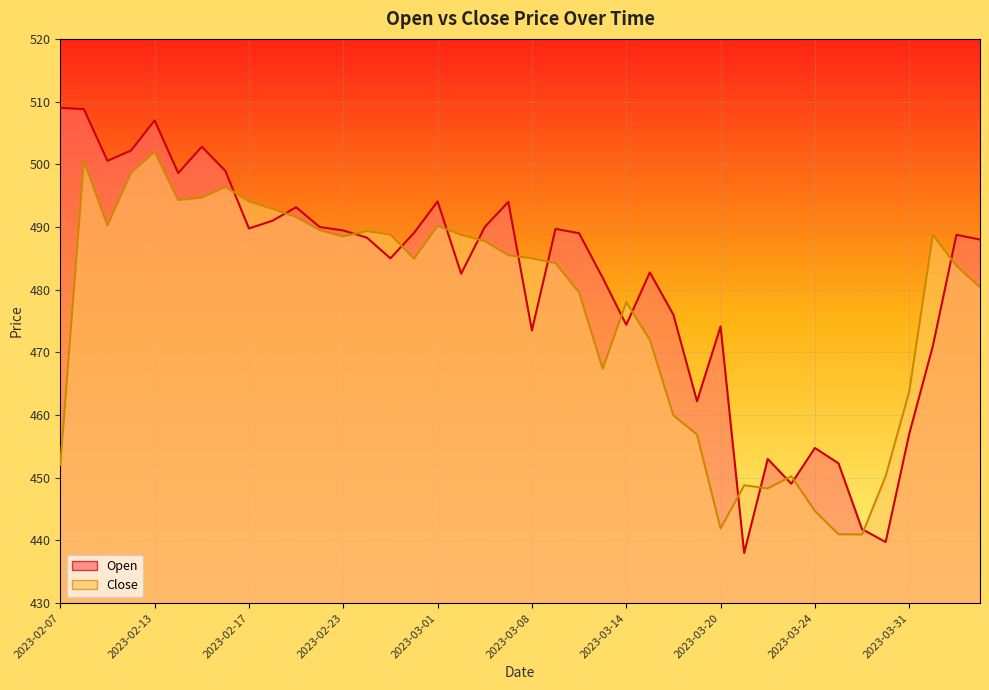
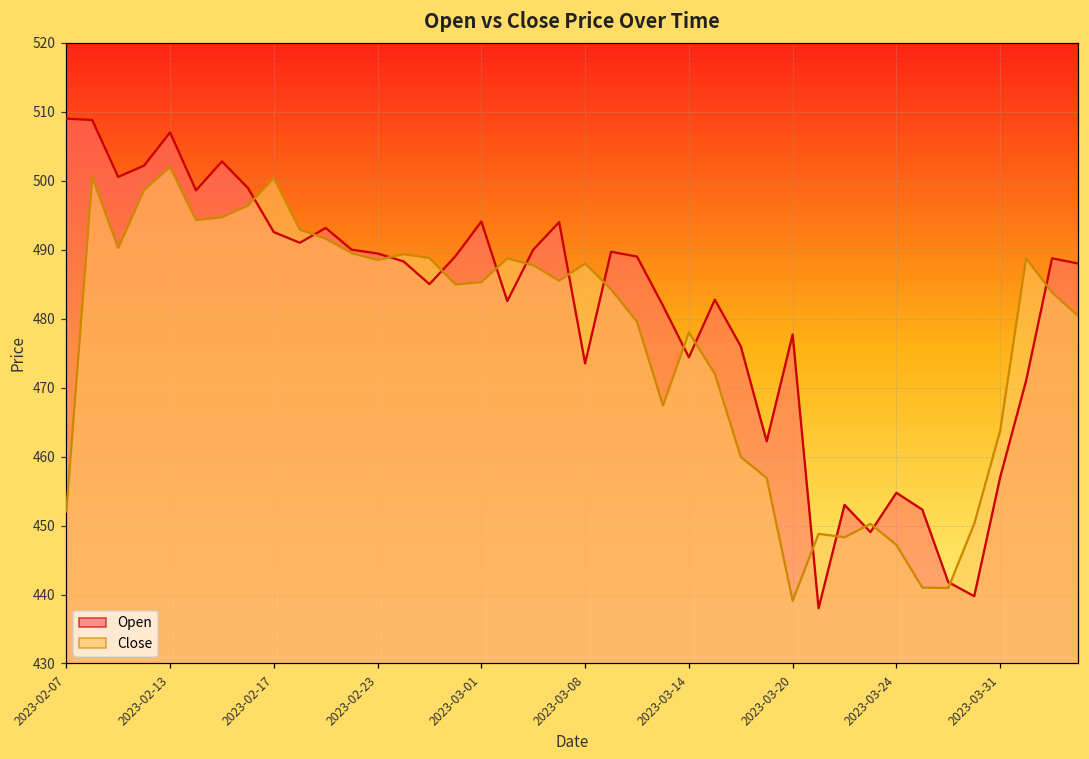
  {
    "Open": {
      "2023-02-07": 509,
      "2023-02-13": 507,
-     "2023-02-17": 490,
+     "2023-02-17": 493,
      "2023-02-23": 489,
      "2023-03-01": 494,
      "2023-03-08": 474,
      "2023-03-14": 474,
-     "2023-03-20": 474,
+     "2023-03-20": 478,
      "2023-03-24": 455,
      "2023-03-31": 457
    },
    "Close": {
      "2023-02-07": 452,
      "2023-02-13": 502,
-     "2023-02-17": 494,
+     "2023-02-17": 500,
      "2023-02-23": 489,
-     "2023-03-01": 490,
-     "2023-03-08": 485,
+     "2023-03-01": 485,
+     "2023-03-08": 488,
      "2023-03-14": 478,
-     "2023-03-20": 442,
-     "2023-03-24": 445,
+     "2023-03-20": 439,
+     "2023-03-24": 447,
      "2023-03-31": 464
    }
  }
